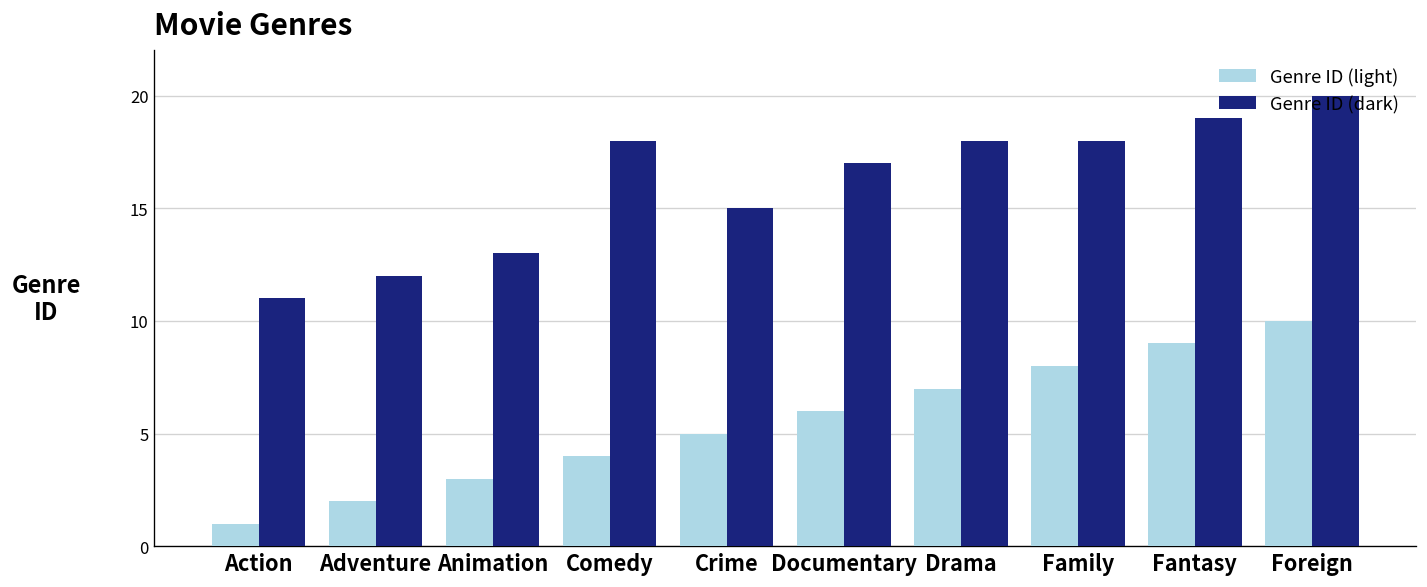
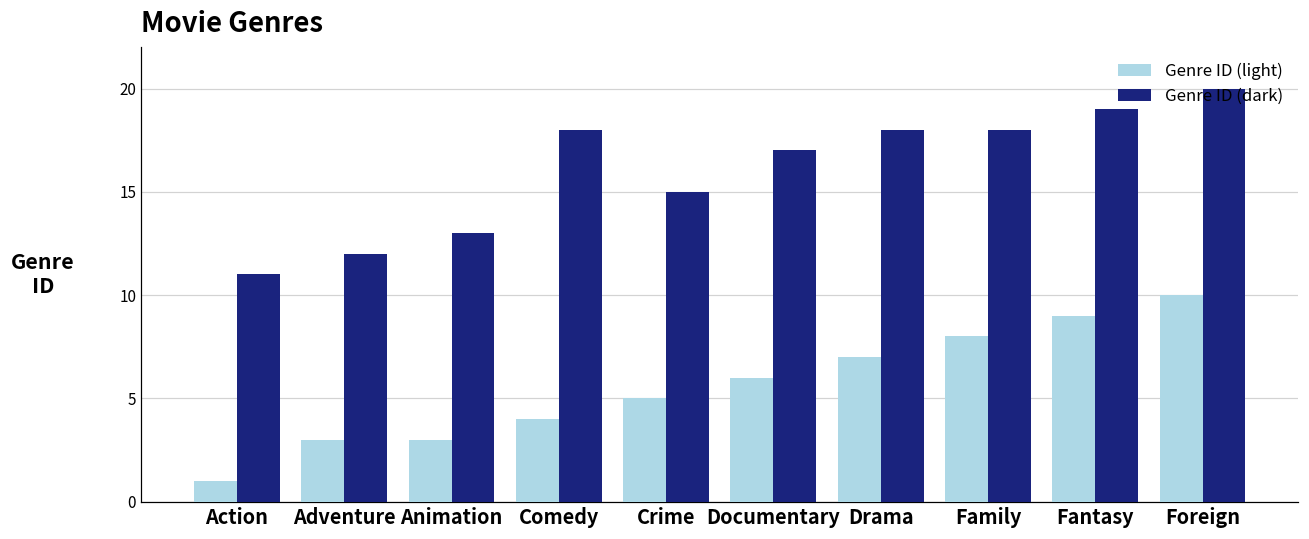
  {
    "Genre ID (light)": {
      "Action": 1,
-     "Adventure": 2,
+     "Adventure": 3,
      "Animation": 3,
      "Comedy": 4,
      "Crime": 5,
      "Documentary": 6,
      "Drama": 7,
      "Family": 8,
      "Fantasy": 9,
      "Foreign": 10
    },
    "Genre ID (dark)": {
      "Action": 11,
      "Adventure": 12,
      "Animation": 13,
      "Comedy": 18,
      "Crime": 15,
      "Documentary": 17,
      "Drama": 18,
      "Family": 18,
      "Fantasy": 19,
      "Foreign": 20
    }
  }
